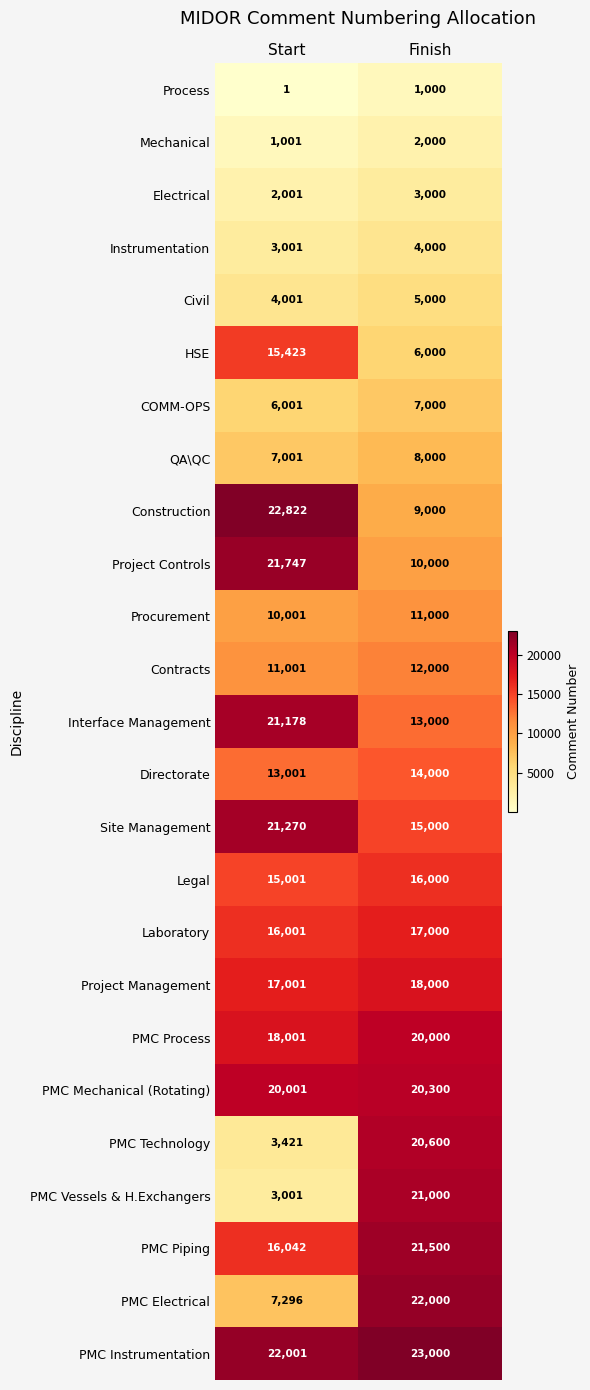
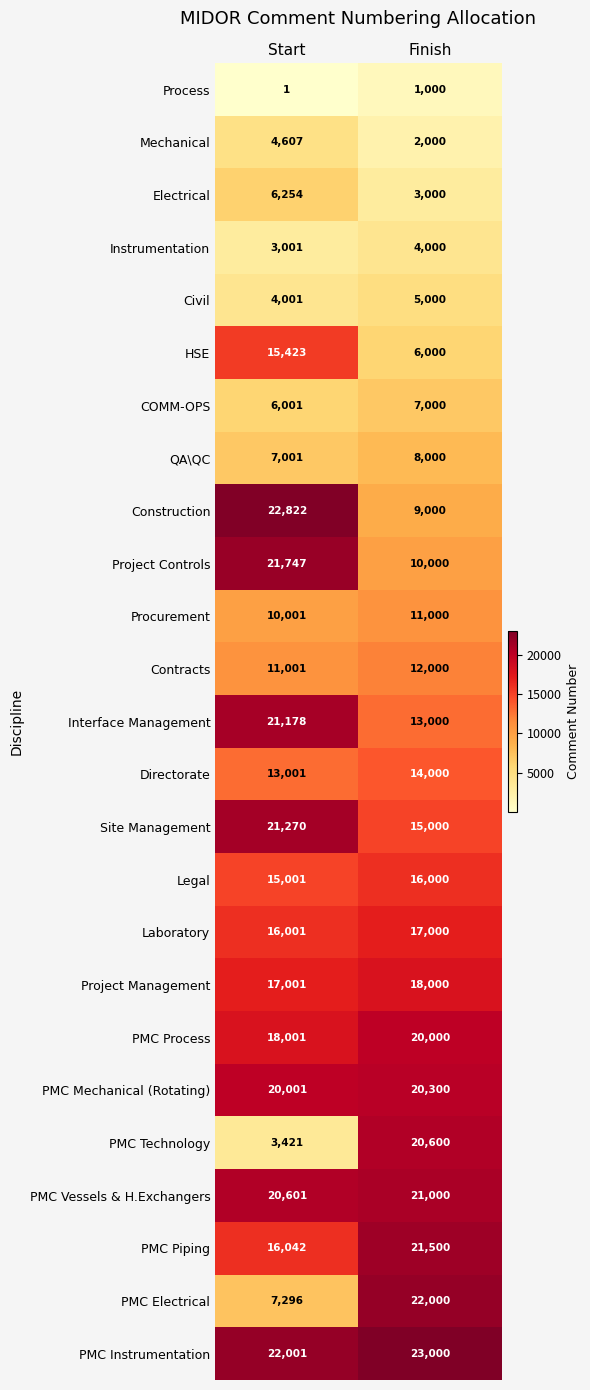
  {
    "Process": {
      "Start": "1",
      "Finish": "1,000"
    },
    "Mechanical": {
-     "Start": "1,001",
+     "Start": "4,607",
      "Finish": "2,000"
    },
    "Electrical": {
-     "Start": "2,001",
+     "Start": "6,254",
      "Finish": "3,000"
    },
    "Instrumentation": {
      "Start": "3,001",
      "Finish": "4,000"
    },
    "Civil": {
      "Start": "4,001",
      "Finish": "5,000"
    },
    "HSE": {
      "Start": "15,423",
      "Finish": "6,000"
    },
    "COMM-OPS": {
      "Start": "6,001",
      "Finish": "7,000"
    },
    "QA\\QC": {
      "Start": "7,001",
      "Finish": "8,000"
    },
    "Construction": {
      "Start": "22,822",
      "Finish": "9,000"
    },
    "Project Controls": {
      "Start": "21,747",
      "Finish": "10,000"
    },
    "Procurement": {
      "Start": "10,001",
      "Finish": "11,000"
    },
    "Contracts": {
      "Start": "11,001",
      "Finish": "12,000"
    },
    "Interface Management": {
      "Start": "21,178",
      "Finish": "13,000"
    },
    "Directorate": {
      "Start": "13,001",
      "Finish": "14,000"
    },
    "Site Management": {
      "Start": "21,270",
      "Finish": "15,000"
    },
    "Legal": {
      "Start": "15,001",
      "Finish": "16,000"
    },
    "Laboratory": {
      "Start": "16,001",
      "Finish": "17,000"
    },
    "Project Management": {
      "Start": "17,001",
      "Finish": "18,000"
    },
    "PMC Process": {
      "Start": "18,001",
      "Finish": "20,000"
    },
    "PMC Mechanical (Rotating)": {
      "Start": "20,001",
      "Finish": "20,300"
    },
    "PMC Technology": {
      "Start": "3,421",
      "Finish": "20,600"
    },
    "PMC Vessels & H.Exchangers": {
-     "Start": "3,001",
+     "Start": "20,601",
      "Finish": "21,000"
    },
    "PMC Piping": {
      "Start": "16,042",
      "Finish": "21,500"
    },
    "PMC Electrical": {
      "Start": "7,296",
      "Finish": "22,000"
    },
    "PMC Instrumentation": {
      "Start": "22,001",
      "Finish": "23,000"
    }
  }
